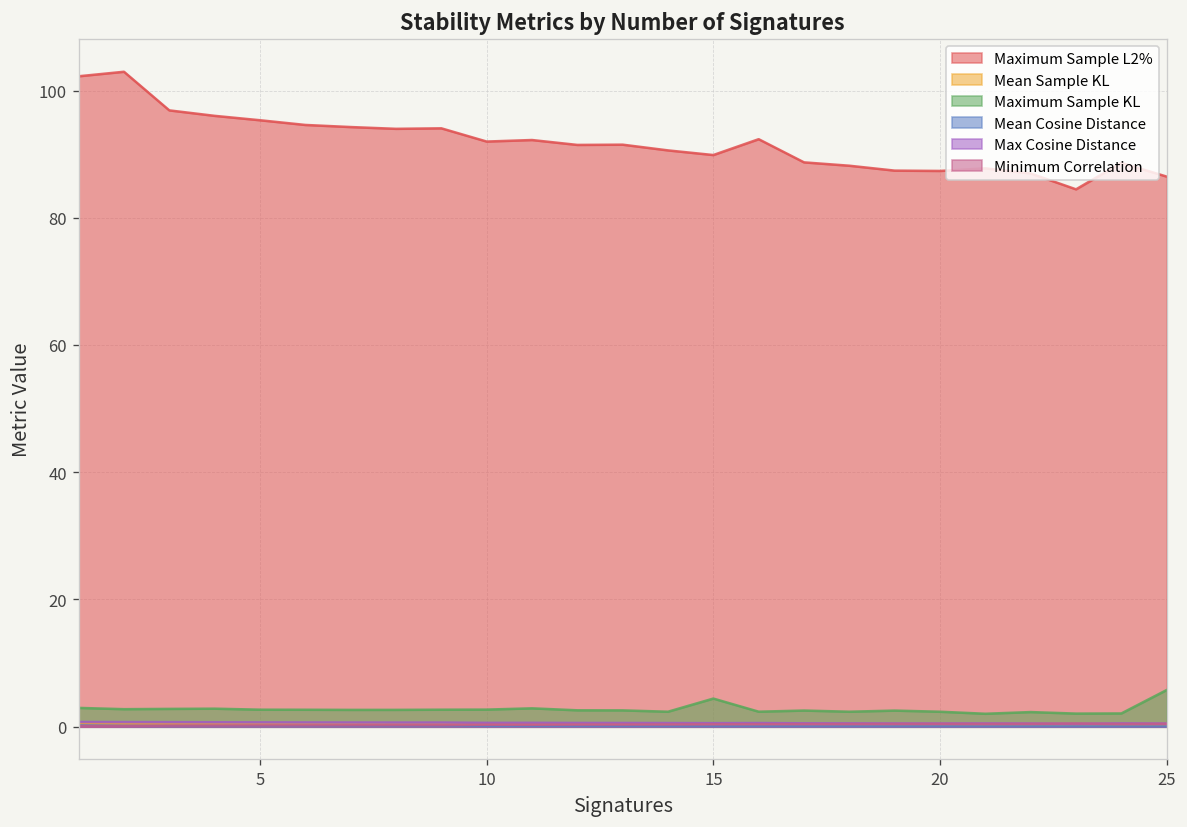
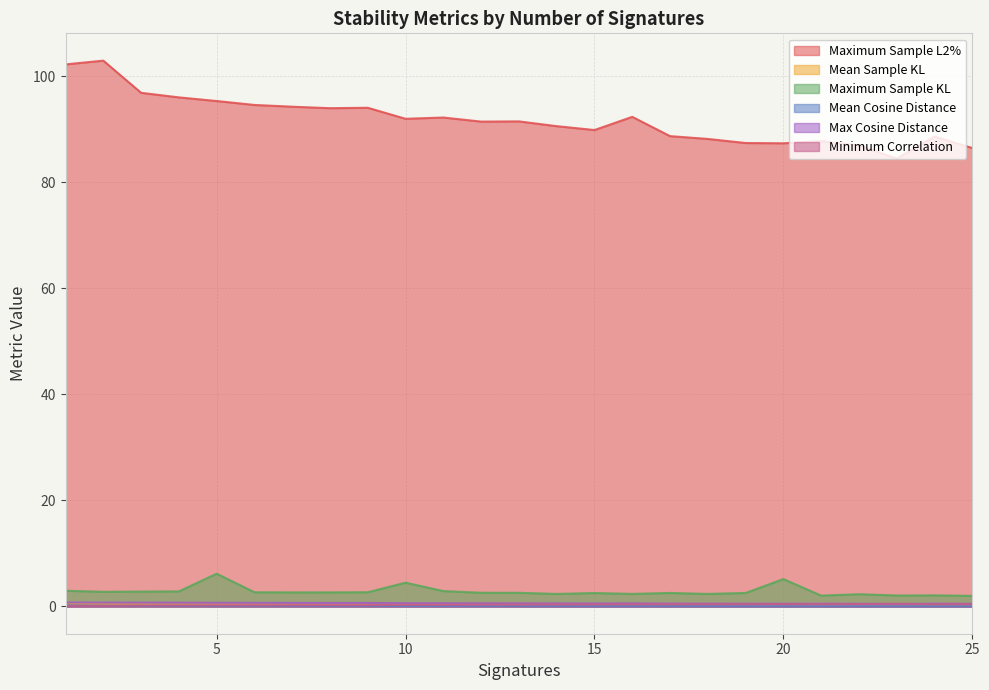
  {
    "Maximum Sample KL": {
-     "5": 3,
-     "10": 3,
-     "15": 4,
-     "20": 2,
-     "25": 6
+     "5": 6,
+     "10": 4,
+     "15": 3,
+     "20": 5,
+     "25": 2
    }
  }
